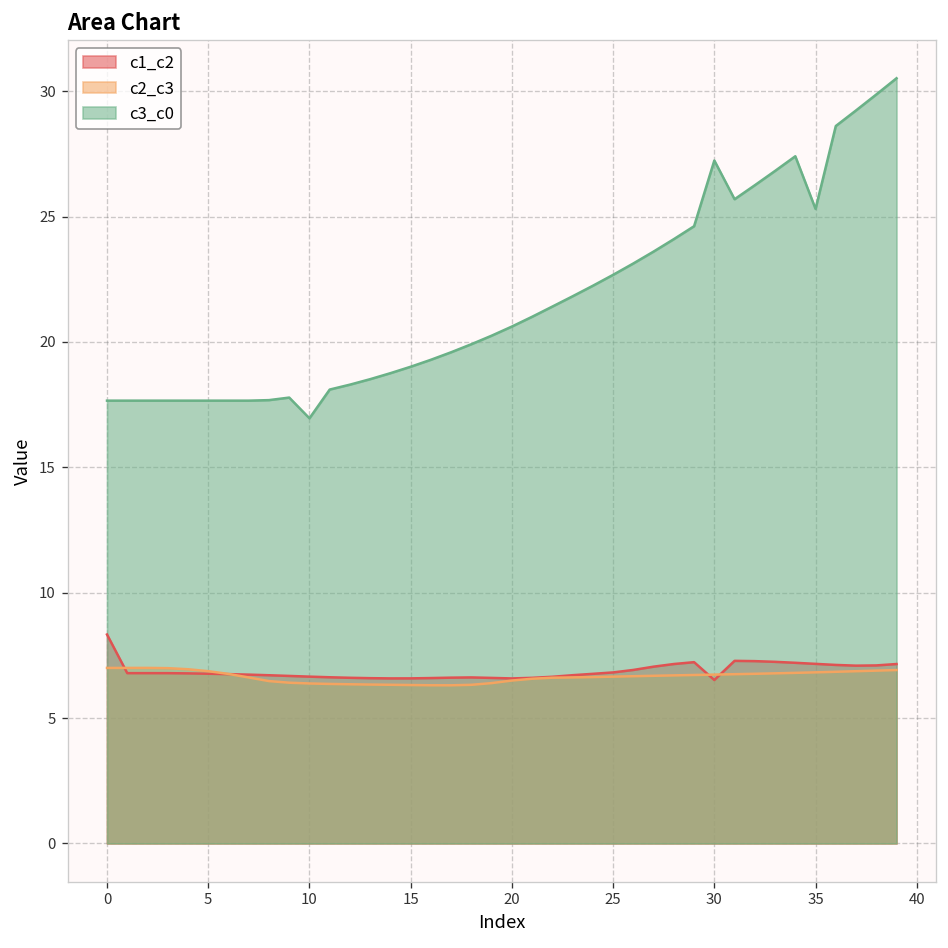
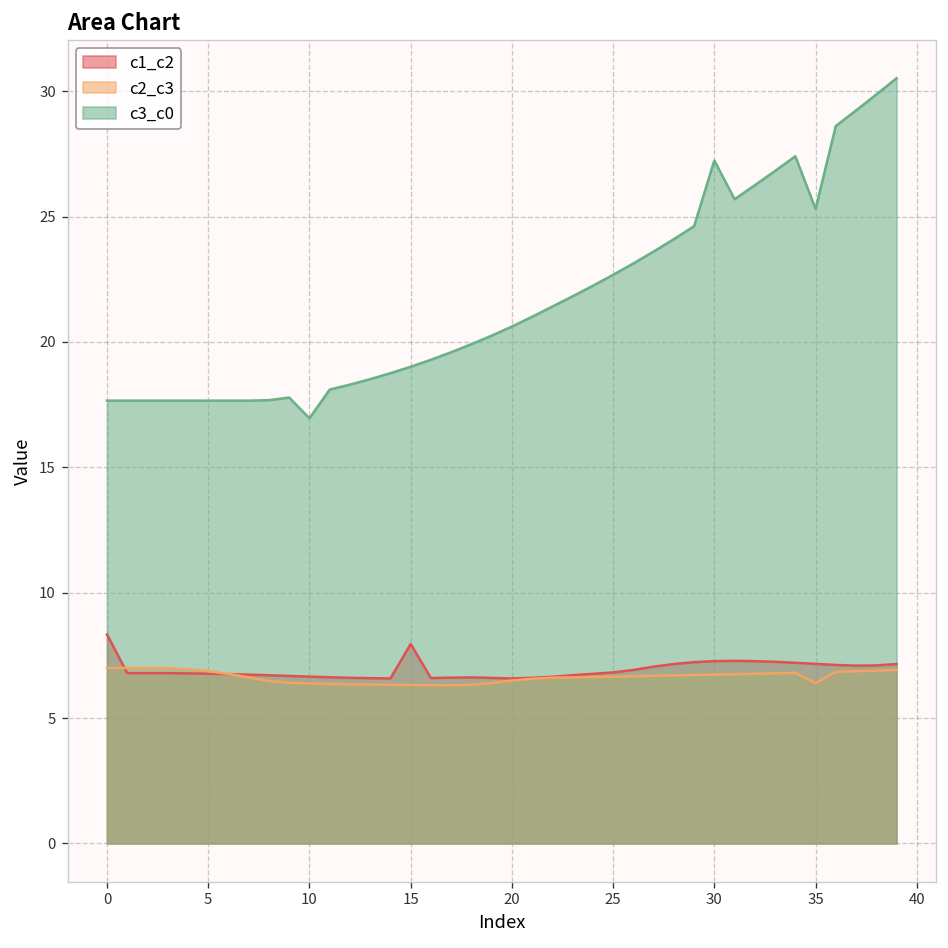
  {
    "c1_c2": {
      "0": 8.3,
      "10": 6.7,
-     "15": 6.6,
+     "15": 8.0,
      "25": 6.8,
-     "30": 6.5,
+     "30": 7.3,
      "35": 7.2
    },
    "c2_c3": {
      "0": 7.0,
      "10": 6.4,
      "15": 6.3,
      "25": 6.7,
      "30": 6.7,
-     "35": 6.8
+     "35": 6.4
    },
    "c3_c0": {
      "0": 17.7,
      "5": 17.7,
      "10": 17.0,
      "15": 19.0,
      "20": 20.6,
      "25": 22.7,
      "30": 27.2,
      "35": 25.3
    }
  }
